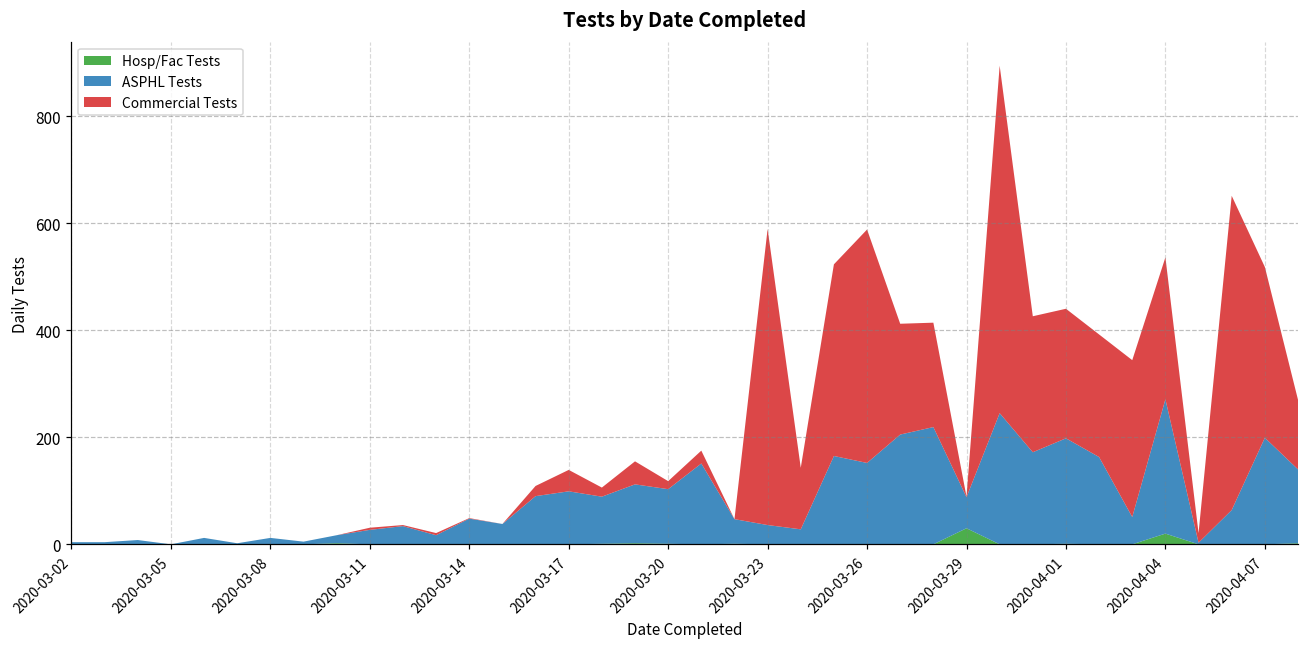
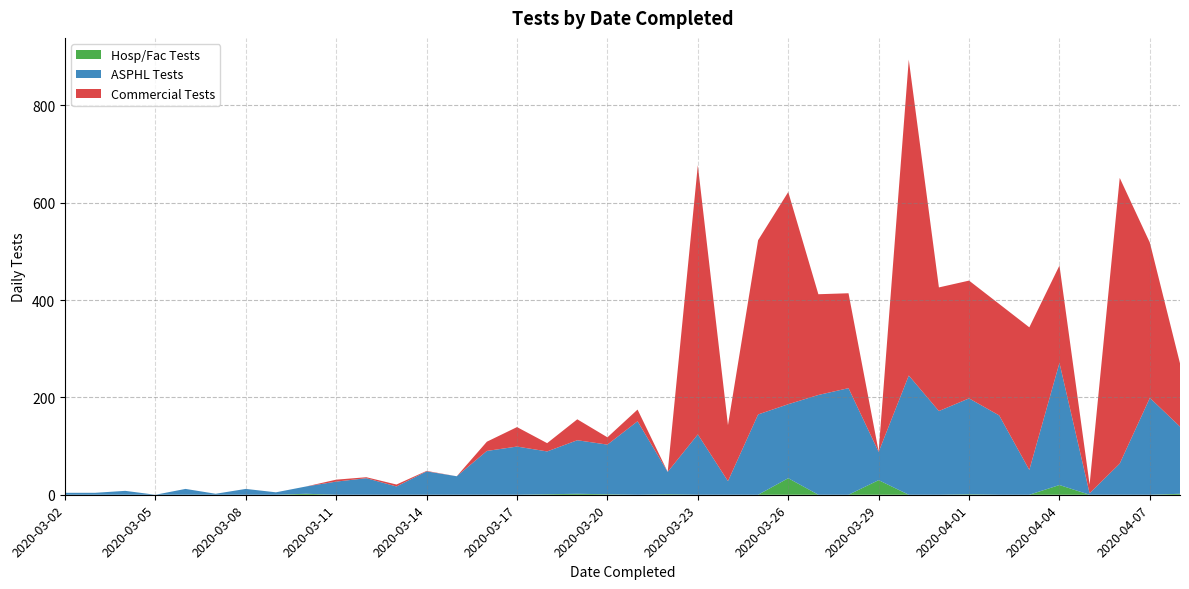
  {
    "Hosp/Fac Tests": {
      "2020-03-08": 0,
      "2020-03-11": 0,
      "2020-03-14": 0,
      "2020-03-17": 0,
      "2020-03-23": 0,
-     "2020-03-26": 0,
+     "2020-03-26": 30,
      "2020-03-29": 30,
      "2020-04-04": 20,
      "2020-04-07": 0
    },
    "ASPHL Tests": {
      "2020-03-17": 100,
      "2020-03-20": 100,
-     "2020-03-23": 40,
+     "2020-03-23": 120,
      "2020-03-26": 150,
      "2020-04-01": 200,
      "2020-04-04": 250,
      "2020-04-07": 200
    },
    "Commercial Tests": {
      "2020-03-17": 40,
      "2020-03-20": 20,
      "2020-03-23": 550,
      "2020-03-26": 440,
      "2020-04-01": 240,
-     "2020-04-04": 270,
+     "2020-04-04": 200,
      "2020-04-07": 320
    }
  }
